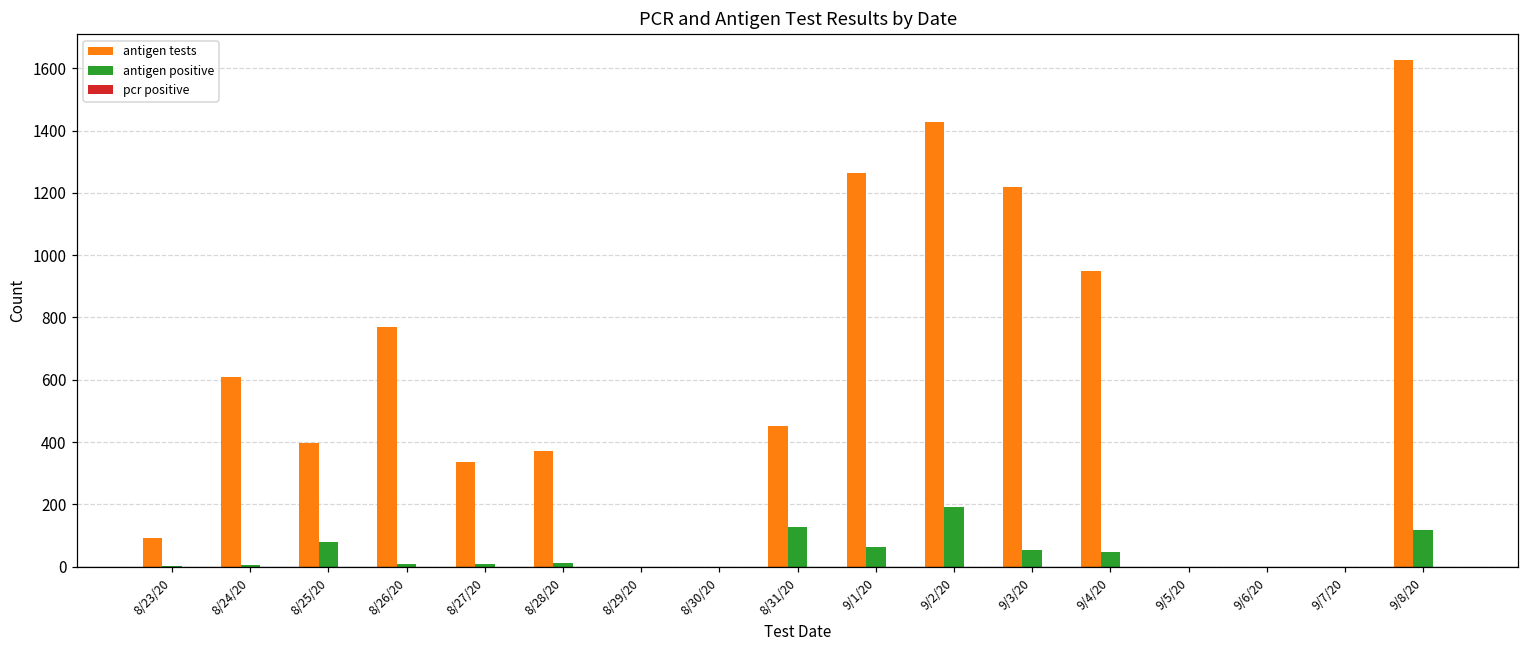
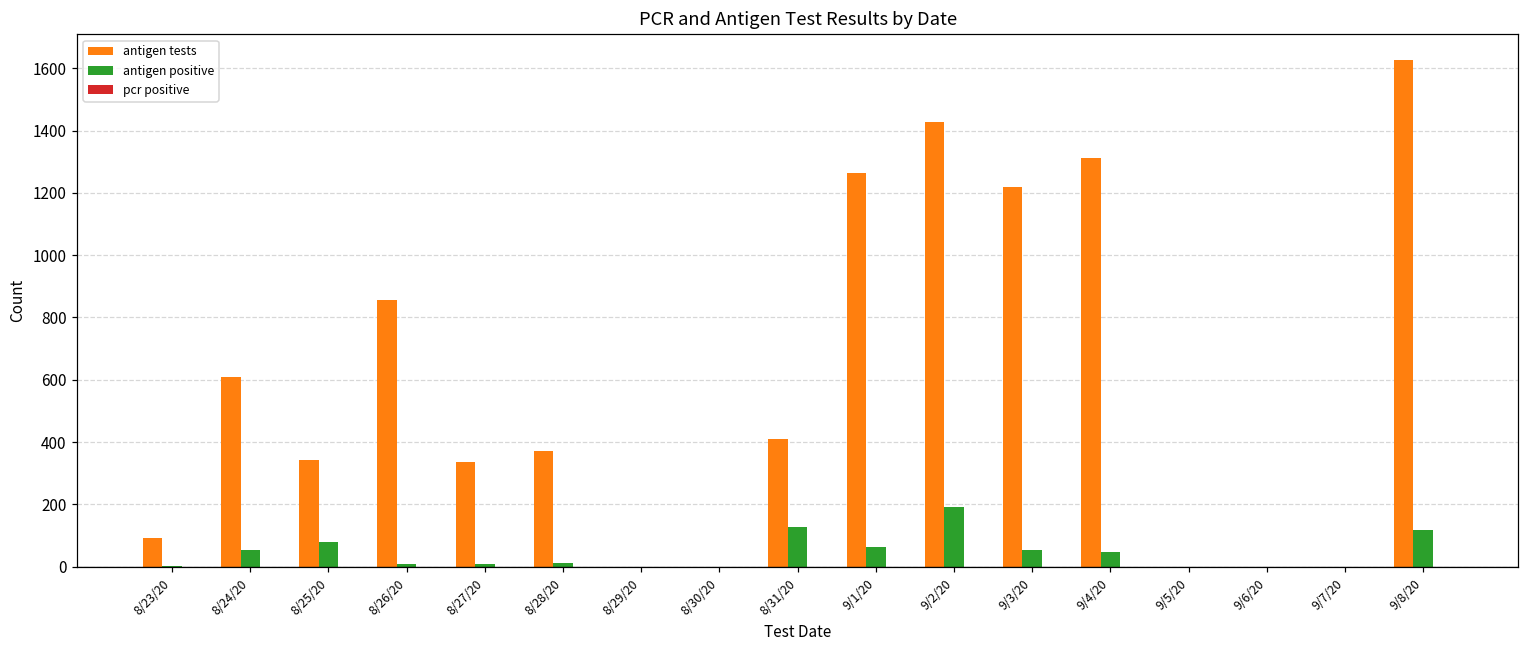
  {
    "antigen tests": {
      "8/23/20": 90,
      "8/24/20": 610,
-     "8/25/20": 400,
-     "8/26/20": 770,
+     "8/25/20": 340,
+     "8/26/20": 860,
      "8/27/20": 340,
      "8/28/20": 370,
      "8/29/20": 0,
      "8/30/20": 0,
-     "8/31/20": 450,
+     "8/31/20": 410,
      "9/1/20": 1260,
      "9/2/20": 1430,
      "9/3/20": 1220,
-     "9/4/20": 950,
+     "9/4/20": 1310,
      "9/5/20": 0,
      "9/6/20": 0,
      "9/7/20": 0,
      "9/8/20": 1630
    },
    "antigen positive": {
-     "8/24/20": 0,
+     "8/24/20": 60,
      "8/25/20": 80,
      "8/26/20": 10,
      "8/28/20": 10,
      "8/29/20": 0,
      "8/30/20": 0,
      "8/31/20": 130,
      "9/1/20": 60,
      "9/2/20": 190,
      "9/3/20": 50,
      "9/4/20": 50,
      "9/5/20": 0,
      "9/6/20": 0,
      "9/7/20": 0,
      "9/8/20": 120
    },
    "pcr positive": {
      "8/23/20": 0,
      "8/24/20": 0,
      "8/25/20": 0,
      "8/26/20": 0,
      "8/27/20": 0,
      "8/28/20": 0,
      "8/29/20": 0,
      "8/30/20": 0,
      "8/31/20": 0,
      "9/1/20": 0,
      "9/2/20": 0,
      "9/3/20": 0,
      "9/4/20": 0,
      "9/5/20": 0,
      "9/6/20": 0,
      "9/7/20": 0,
      "9/8/20": 0
    }
  }
